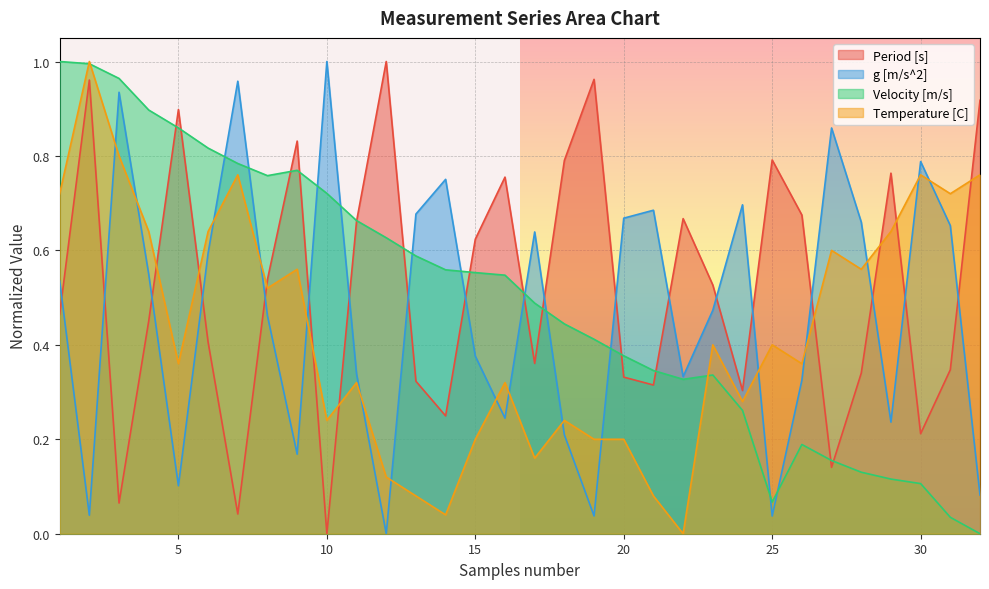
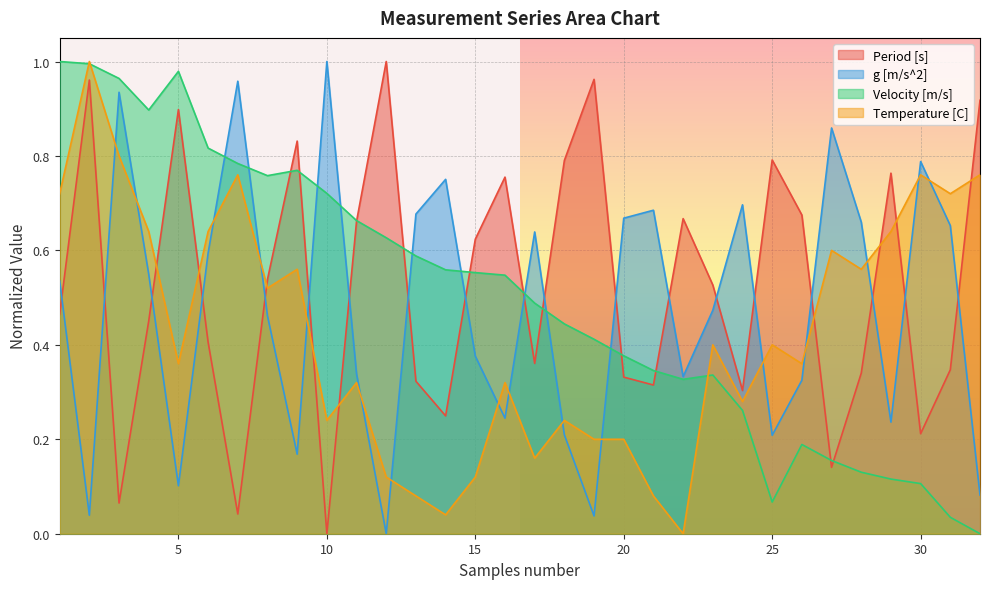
  {
    "Period [s]": {
      "5": 0.90,
      "10": 0.00,
      "15": 0.62,
      "20": 0.33,
      "25": 0.79,
      "30": 0.21
    },
    "g [m/s^2]": {
      "5": 0.10,
      "10": 1.00,
      "15": 0.38,
      "20": 0.67,
-     "25": 0.04,
+     "25": 0.21,
      "30": 0.79
    },
    "Velocity [m/s]": {
-     "5": 0.86,
+     "5": 0.98,
      "10": 0.72,
      "15": 0.55,
      "20": 0.38,
      "25": 0.07,
      "30": 0.11
    },
    "Temperature [C]": {
      "5": 0.36,
      "10": 0.24,
-     "15": 0.20,
+     "15": 0.12,
      "20": 0.20,
      "25": 0.40,
      "30": 0.76
    }
  }
